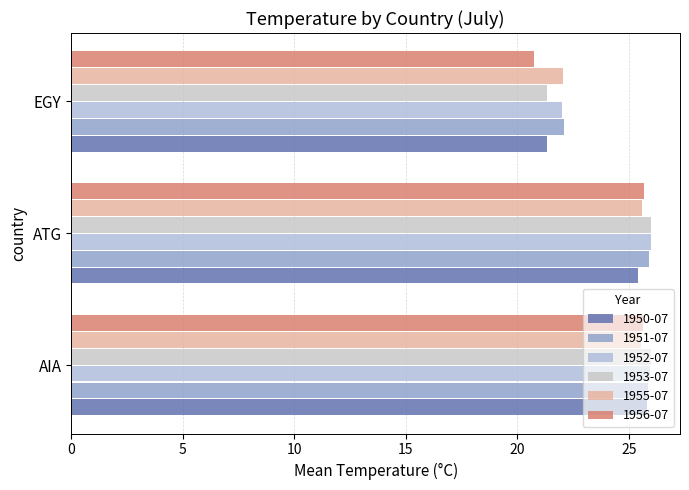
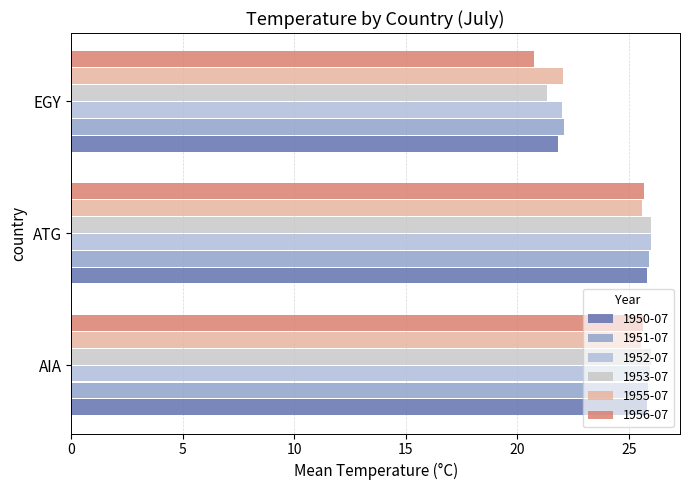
  {
    "1950-07": {
-     "EGY": 21.3,
-     "ATG": 25.4
+     "EGY": 21.8,
+     "ATG": 25.8
    },
    "1956-07": {
      "EGY": 20.8,
      "ATG": 25.7
    }
  }
